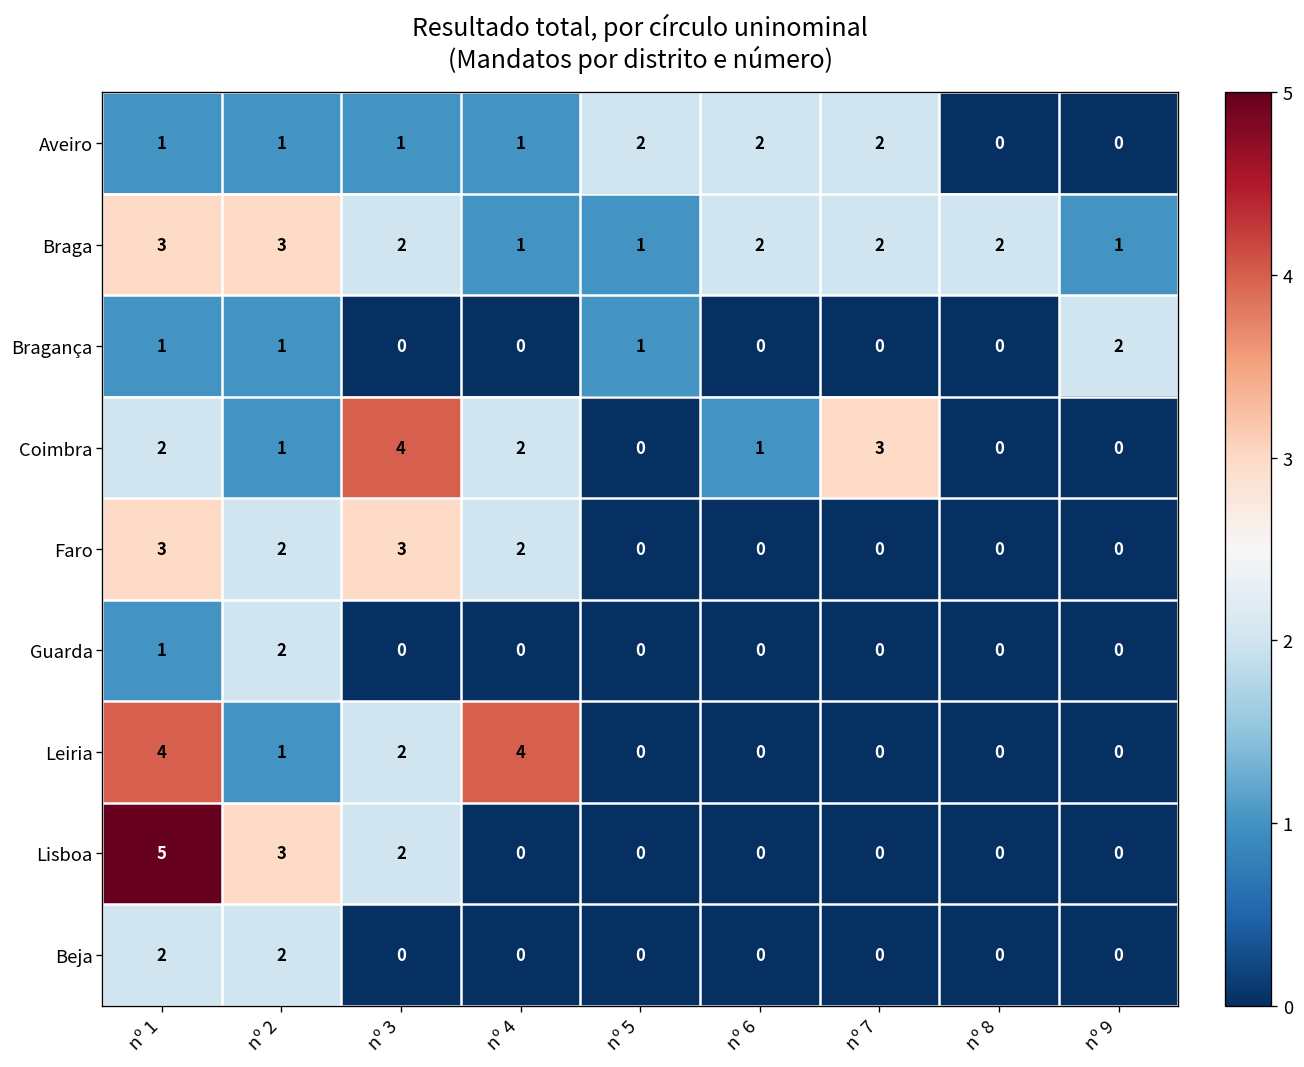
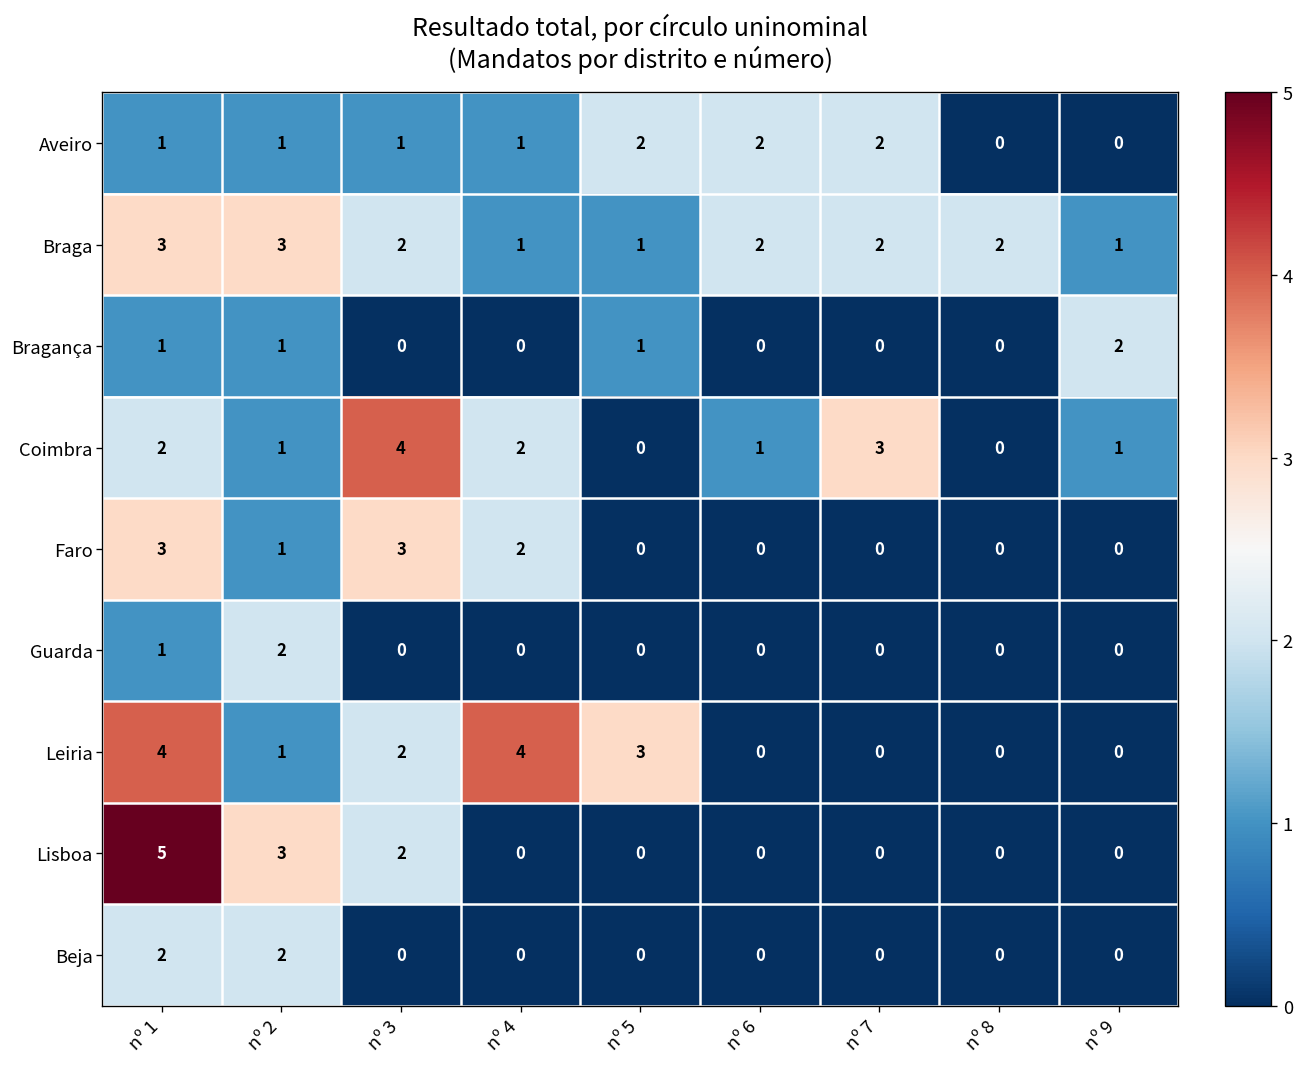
  {
    "Aveiro": {
      "nº 1": 1,
      "nº 2": 1,
      "nº 3": 1,
      "nº 4": 1,
      "nº 5": 2,
      "nº 6": 2,
      "nº 7": 2,
      "nº 8": 0,
      "nº 9": 0
    },
    "Braga": {
      "nº 1": 3,
      "nº 2": 3,
      "nº 3": 2,
      "nº 4": 1,
      "nº 5": 1,
      "nº 6": 2,
      "nº 7": 2,
      "nº 8": 2,
      "nº 9": 1
    },
    "Bragança": {
      "nº 1": 1,
      "nº 2": 1,
      "nº 3": 0,
      "nº 4": 0,
      "nº 5": 1,
      "nº 6": 0,
      "nº 7": 0,
      "nº 8": 0,
      "nº 9": 2
    },
    "Coimbra": {
      "nº 1": 2,
      "nº 2": 1,
      "nº 3": 4,
      "nº 4": 2,
      "nº 5": 0,
      "nº 6": 1,
      "nº 7": 3,
      "nº 8": 0,
-     "nº 9": 0
+     "nº 9": 1
    },
    "Faro": {
      "nº 1": 3,
-     "nº 2": 2,
+     "nº 2": 1,
      "nº 3": 3,
      "nº 4": 2,
      "nº 5": 0,
      "nº 6": 0,
      "nº 7": 0,
      "nº 8": 0,
      "nº 9": 0
    },
    "Guarda": {
      "nº 1": 1,
      "nº 2": 2,
      "nº 3": 0,
      "nº 4": 0,
      "nº 5": 0,
      "nº 6": 0,
      "nº 7": 0,
      "nº 8": 0,
      "nº 9": 0
    },
    "Leiria": {
      "nº 1": 4,
      "nº 2": 1,
      "nº 3": 2,
      "nº 4": 4,
-     "nº 5": 0,
+     "nº 5": 3,
      "nº 6": 0,
      "nº 7": 0,
      "nº 8": 0,
      "nº 9": 0
    },
    "Lisboa": {
      "nº 1": 5,
      "nº 2": 3,
      "nº 3": 2,
      "nº 4": 0,
      "nº 5": 0,
      "nº 6": 0,
      "nº 7": 0,
      "nº 8": 0,
      "nº 9": 0
    },
    "Beja": {
      "nº 1": 2,
      "nº 2": 2,
      "nº 3": 0,
      "nº 4": 0,
      "nº 5": 0,
      "nº 6": 0,
      "nº 7": 0,
      "nº 8": 0,
      "nº 9": 0
    }
  }
